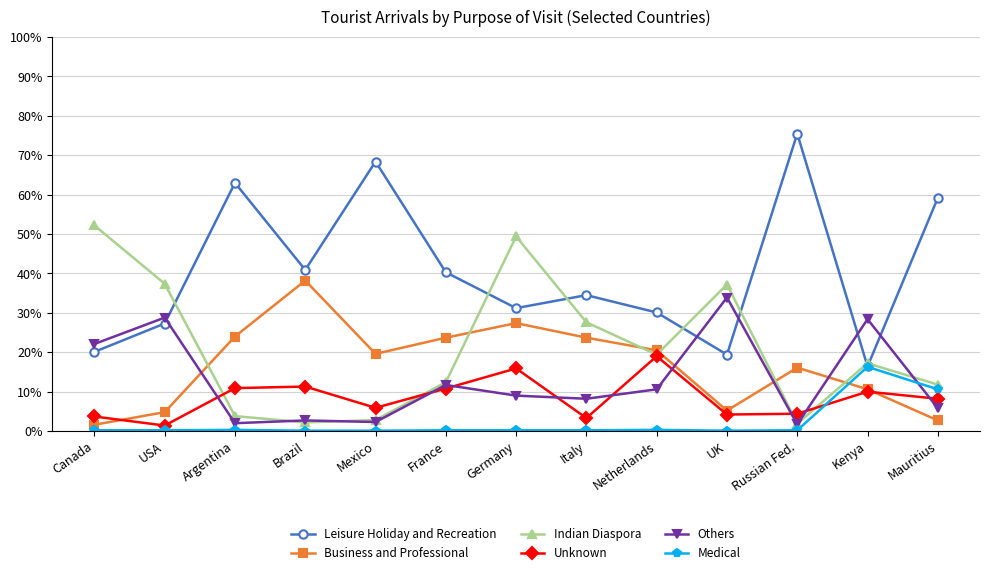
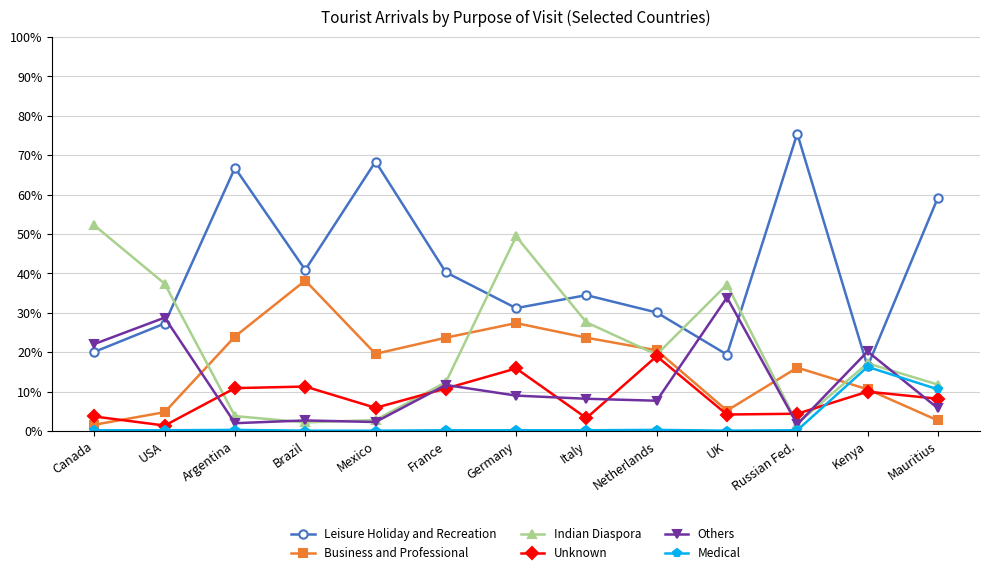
  {
    "Leisure Holiday and Recreation": {
      "Canada": "20%",
      "USA": "27%",
-     "Argentina": "63%",
+     "Argentina": "67%",
      "Brazil": "41%",
      "Mexico": "68%",
      "France": "40%",
      "Germany": "31%",
      "Italy": "35%",
      "Netherlands": "30%",
      "UK": "19%",
      "Russian Fed.": "76%",
      "Mauritius": "59%"
    },
    "Business and Professional": {
      "Canada": "2%",
      "USA": "5%",
      "Argentina": "24%",
      "Brazil": "38%",
      "Mexico": "20%",
      "France": "24%",
      "Germany": "27%",
      "Italy": "24%",
      "Netherlands": "21%",
      "UK": "5%",
      "Russian Fed.": "16%",
      "Mauritius": "3%"
    },
    "Indian Diaspora": {
      "Canada": "52%",
      "USA": "37%",
      "Argentina": "4%",
      "France": "12%",
      "Germany": "49%",
      "Italy": "28%",
      "UK": "37%",
      "Kenya": "17%",
      "Mauritius": "12%"
    },
    "Unknown": {
      "Canada": "4%",
      "USA": "1%",
      "Argentina": "11%",
      "Brazil": "11%",
      "Mexico": "6%",
      "France": "11%",
      "Germany": "16%",
      "Italy": "3%",
      "UK": "4%",
      "Russian Fed.": "4%",
      "Mauritius": "8%"
    },
    "Others": {
      "Canada": "22%",
      "USA": "29%",
      "Argentina": "2%",
      "France": "12%",
      "Germany": "9%",
      "Italy": "8%",
-     "Netherlands": "11%",
+     "Netherlands": "8%",
      "UK": "34%",
-     "Kenya": "28%",
+     "Kenya": "20%",
      "Mauritius": "6%"
    },
    "Medical": {
      "Canada": "0%",
      "USA": "0%",
      "Argentina": "0%",
      "Brazil": "0%",
      "Mexico": "0%",
      "France": "0%",
      "Germany": "0%",
      "Italy": "0%",
      "Netherlands": "0%",
      "UK": "0%",
      "Russian Fed.": "0%",
      "Mauritius": "11%"
    }
  }
